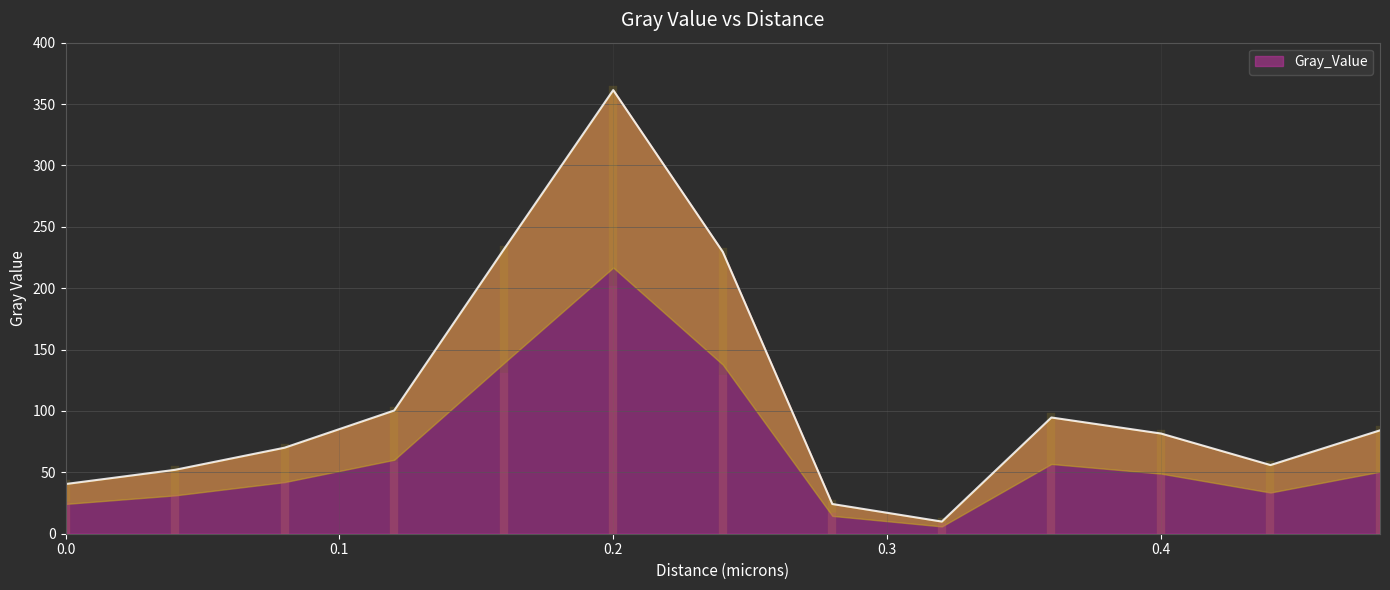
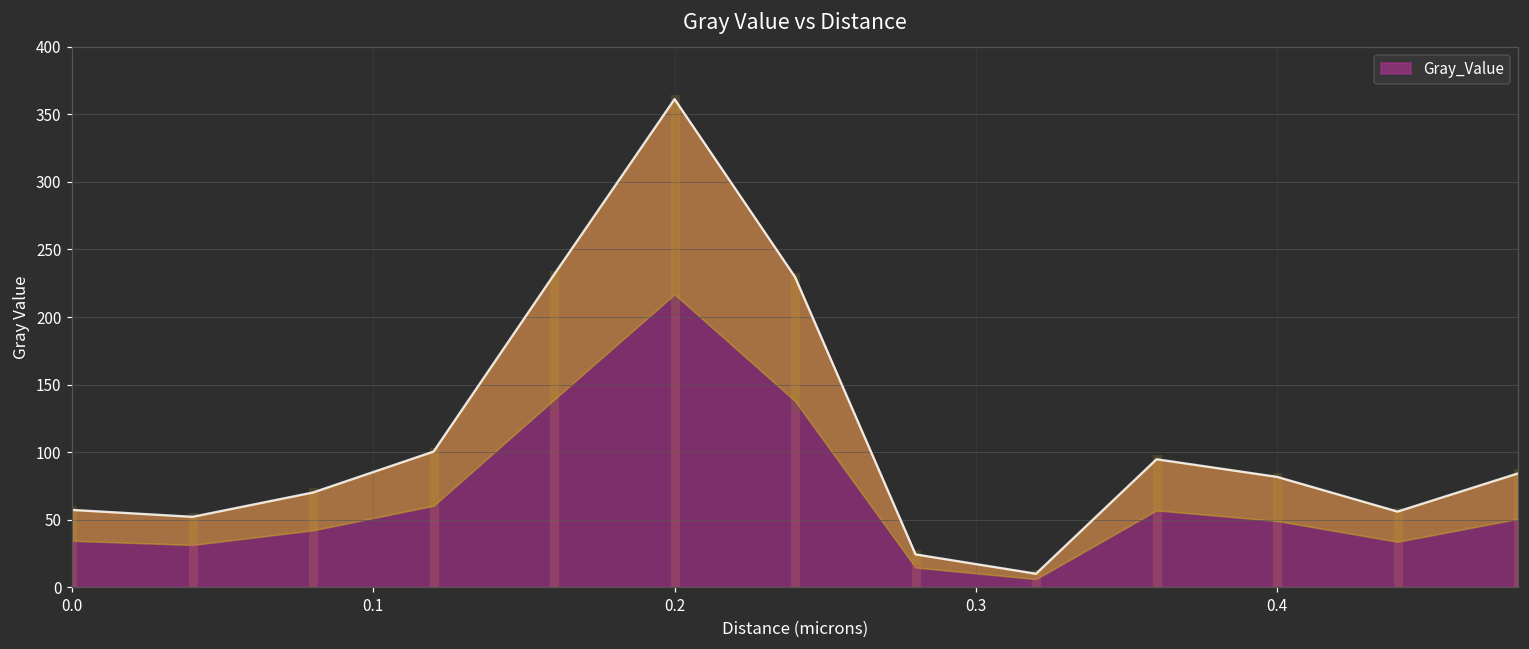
  {
-   "0.0": 40,
+   "0.0": 57,
    "0.2": 361,
    "0.4": 82
  }
